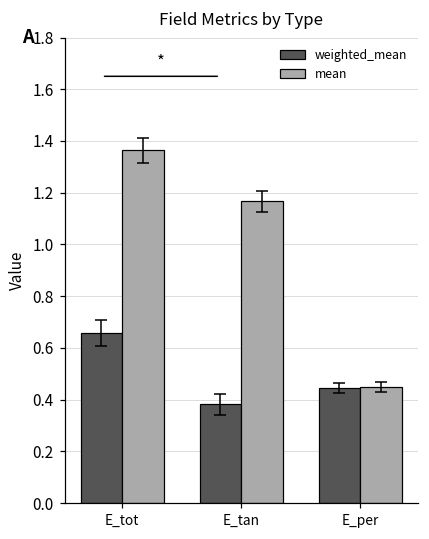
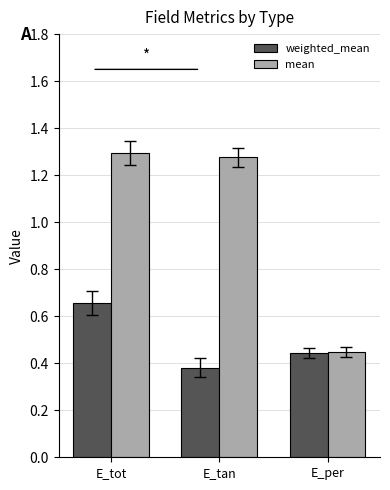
  {
    "weighted_mean": {
      "E_tot": 0.66,
      "E_tan": 0.38,
      "E_per": 0.44
    },
    "mean": {
-     "E_tot": 1.36,
-     "E_tan": 1.17,
+     "E_tot": 1.29,
+     "E_tan": 1.28,
      "E_per": 0.45
    }
  }
